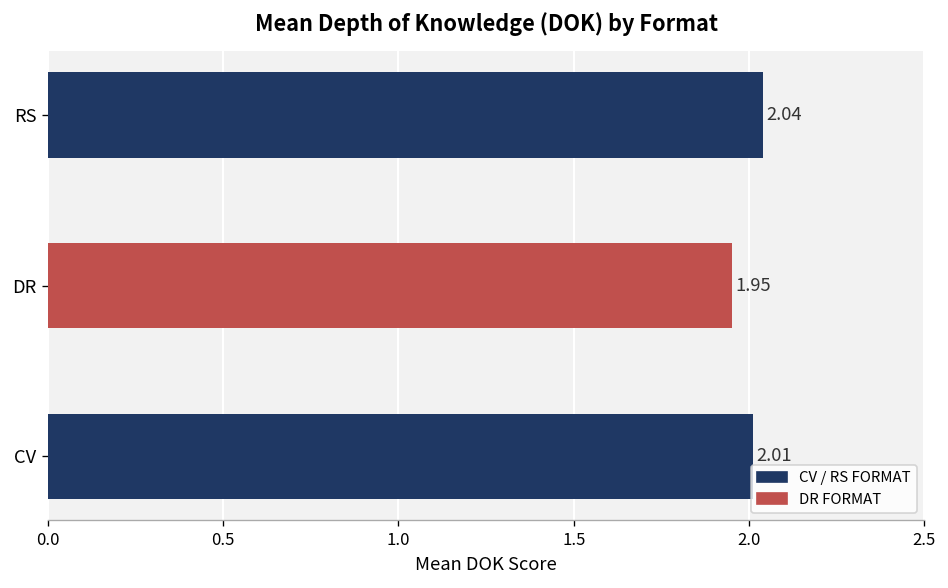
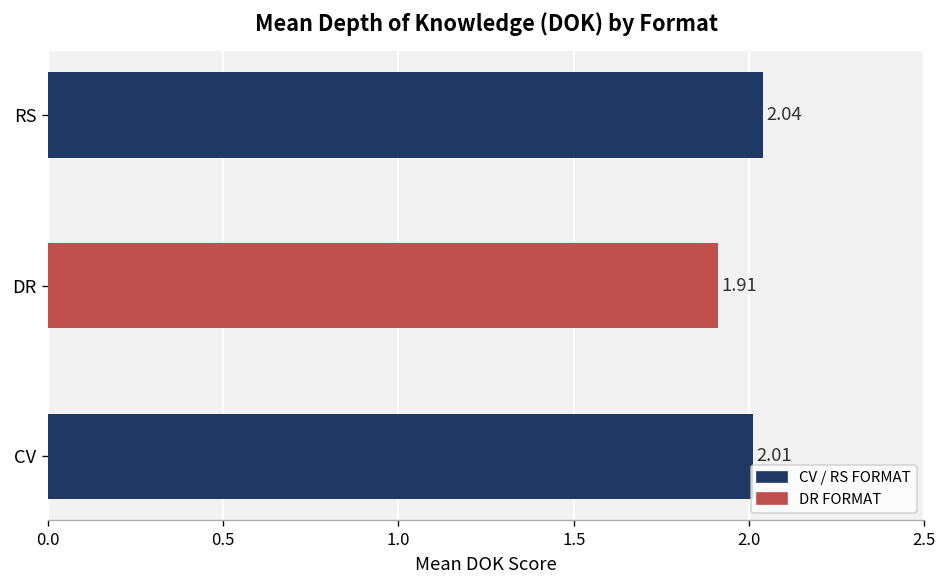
  {
    "RS": 2.04,
-   "DR": 1.95
+   "DR": 1.91
  }
